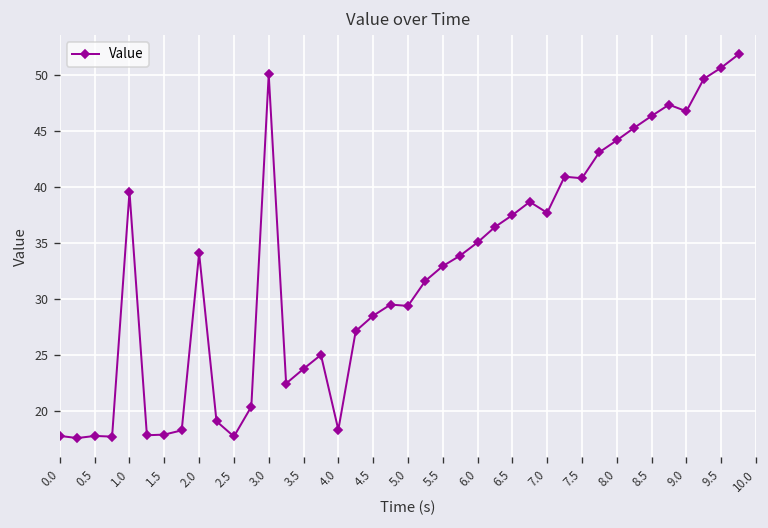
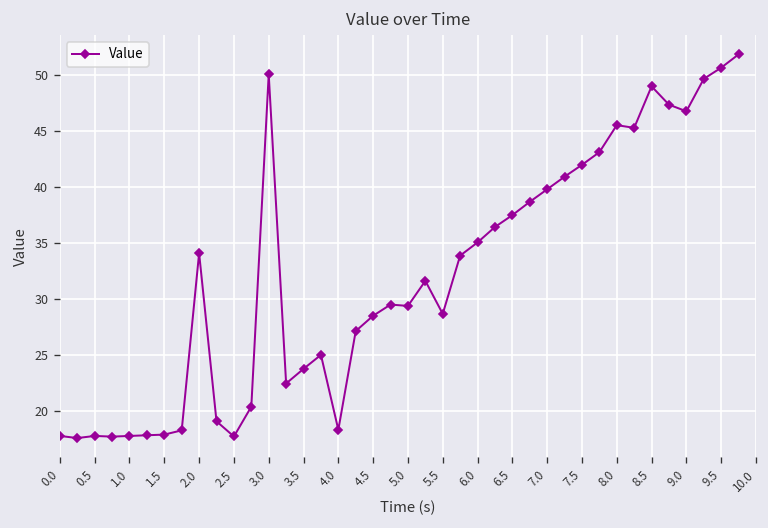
  {
    "0.0": 18,
    "0.5": 18,
-   "1.0": 40,
+   "1.0": 18,
    "1.5": 18,
    "2.0": 34,
    "2.5": 18,
    "3.0": 50,
    "3.5": 24,
    "4.0": 18,
    "4.5": 29,
    "5.0": 29,
-   "5.5": 33,
+   "5.5": 29,
    "6.0": 35,
    "6.5": 38,
-   "7.0": 38,
-   "7.5": 41,
-   "8.0": 44,
-   "8.5": 46,
+   "7.0": 40,
+   "7.5": 42,
+   "8.0": 46,
+   "8.5": 49,
    "9.0": 47,
    "9.5": 51
  }
